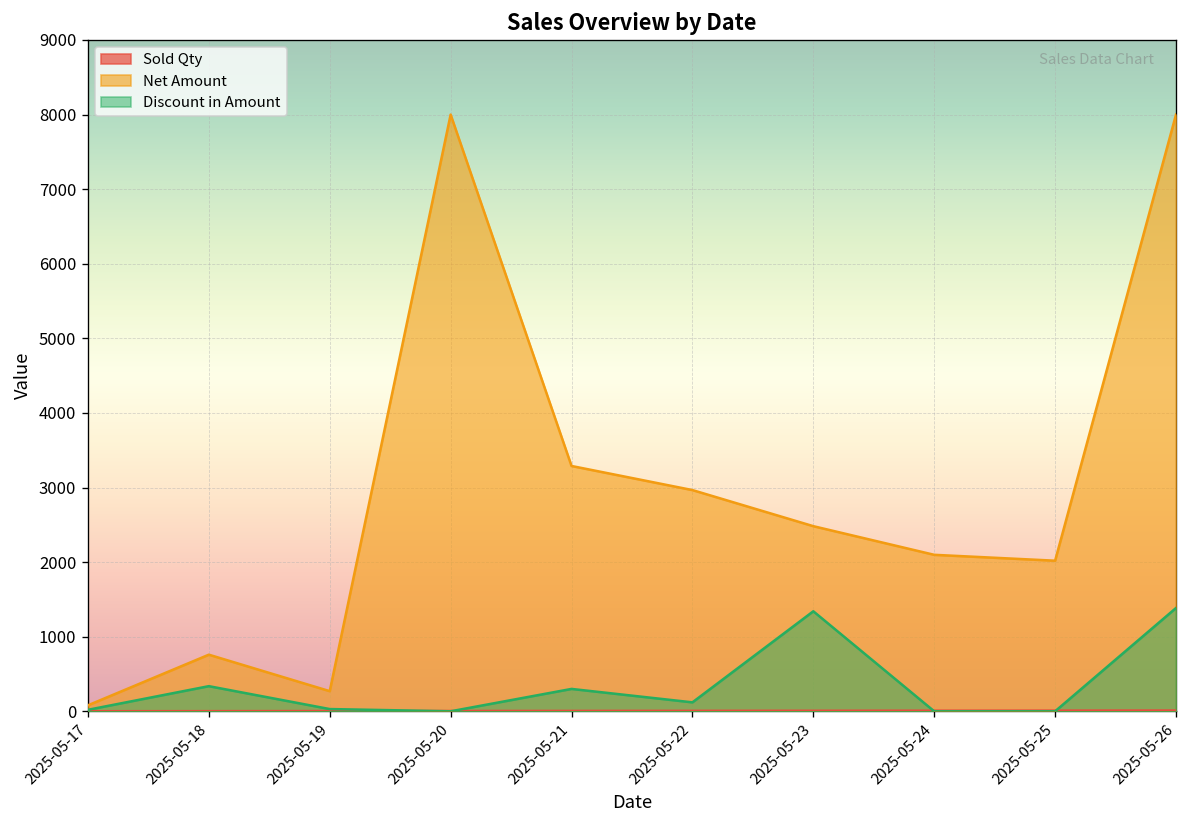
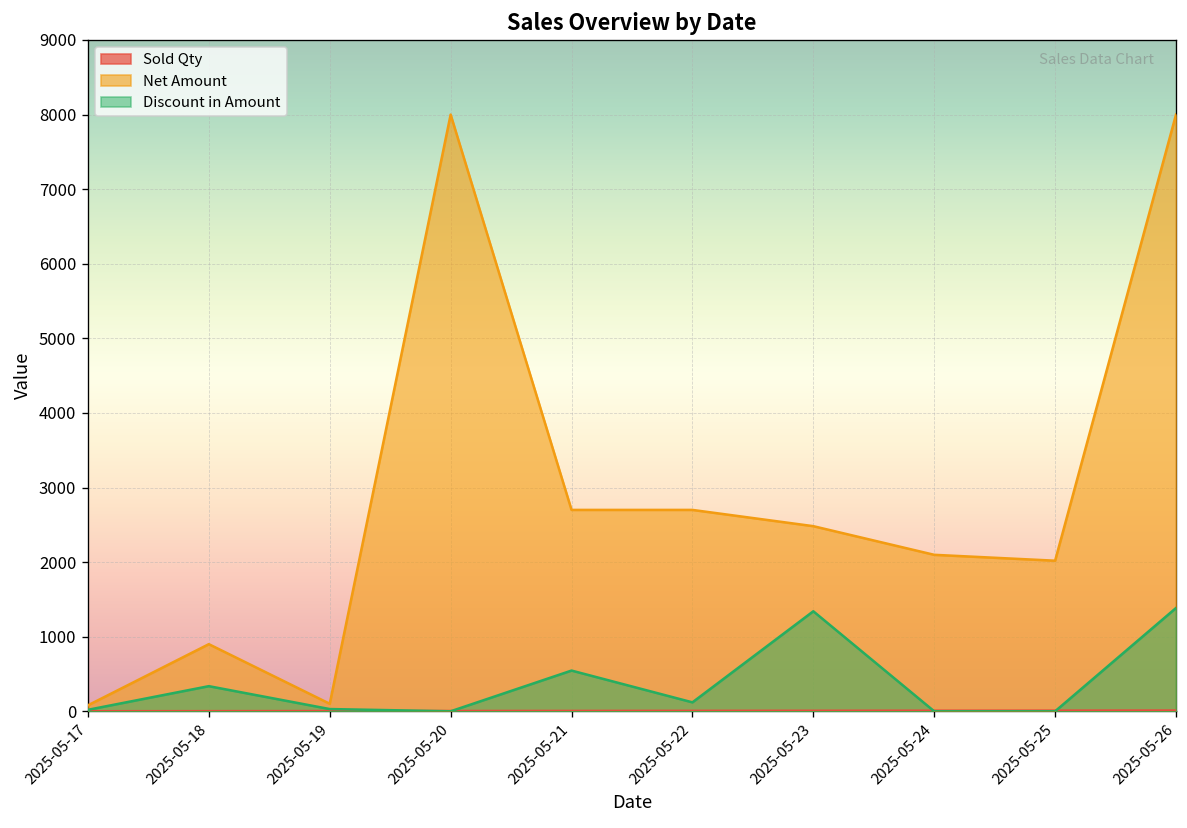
  {
    "Sold Qty": {
      "2025-05-18": 0,
      "2025-05-21": 0,
      "2025-05-22": 0,
      "2025-05-23": 0,
      "2025-05-26": 0
    },
    "Net Amount": {
      "2025-05-17": 100,
-     "2025-05-18": 800,
-     "2025-05-19": 300,
+     "2025-05-18": 900,
+     "2025-05-19": 100,
      "2025-05-20": 8000,
-     "2025-05-21": 3300,
-     "2025-05-22": 3000,
+     "2025-05-21": 2700,
+     "2025-05-22": 2700,
      "2025-05-23": 2500,
      "2025-05-24": 2100,
      "2025-05-25": 2000,
      "2025-05-26": 8000
    },
    "Discount in Amount": {
      "2025-05-18": 300,
-     "2025-05-21": 300,
+     "2025-05-21": 500,
      "2025-05-22": 100,
      "2025-05-23": 1300,
      "2025-05-26": 1400
    }
  }
